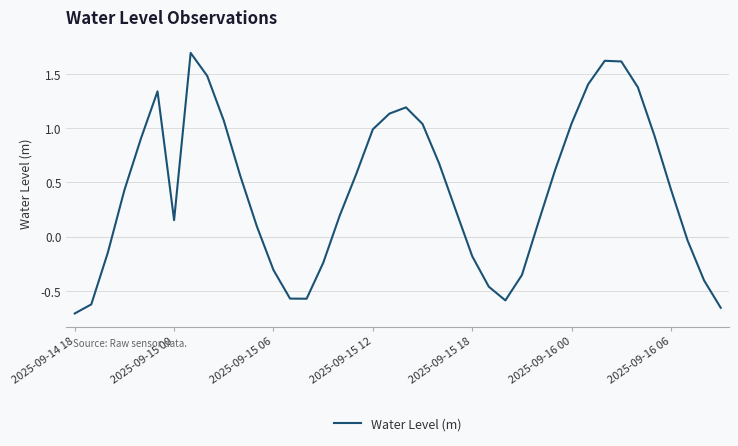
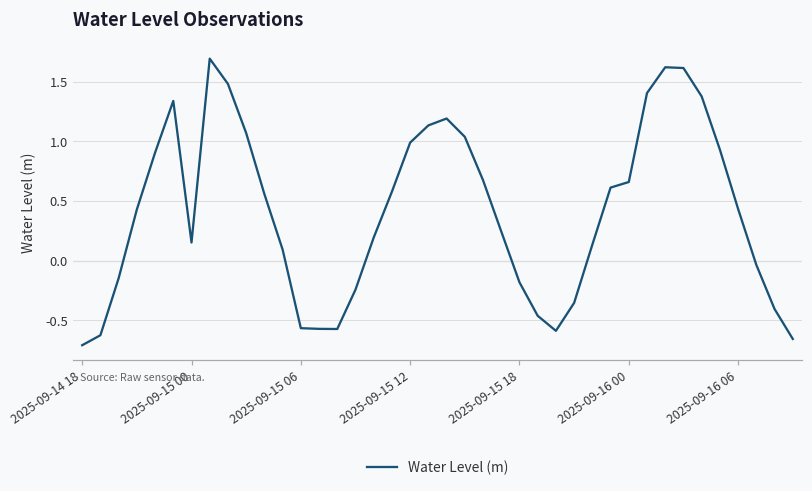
  {
    "2025-09-14 18": -0.71,
    "2025-09-15 00": 0.15,
-   "2025-09-15 06": -0.31,
+   "2025-09-15 06": -0.57,
    "2025-09-15 12": 0.99,
    "2025-09-15 18": -0.18,
-   "2025-09-16 00": 1.04,
+   "2025-09-16 00": 0.66,
    "2025-09-16 06": 0.43
  }
